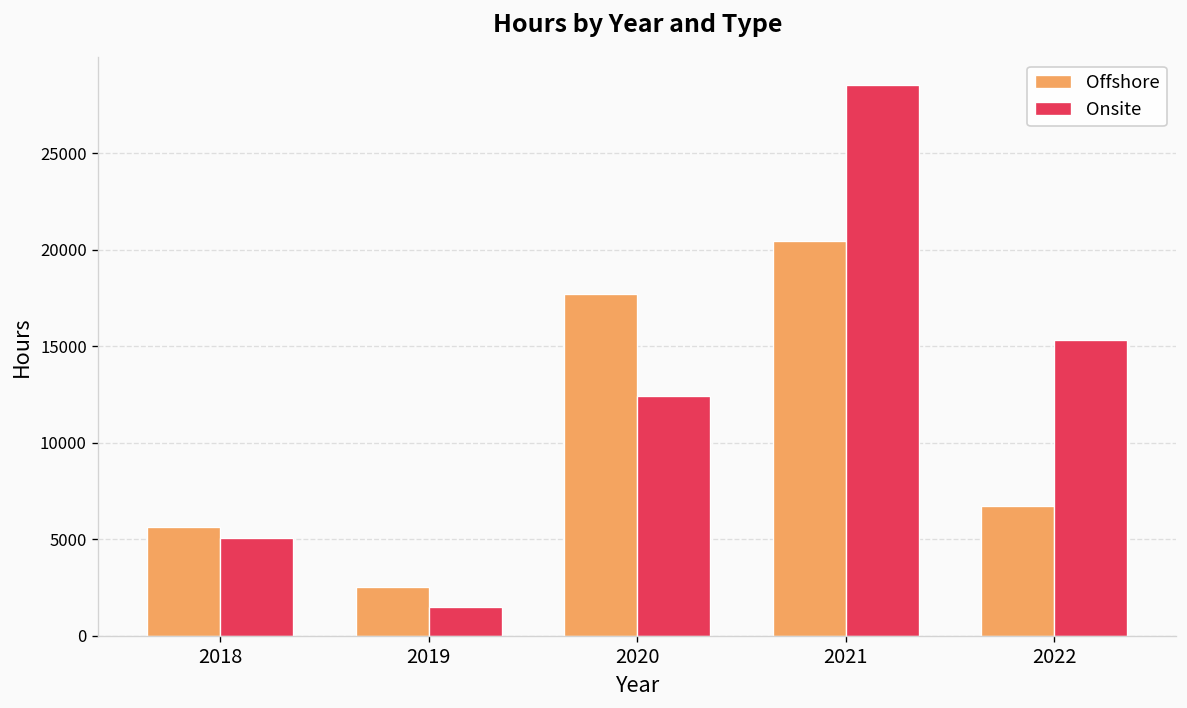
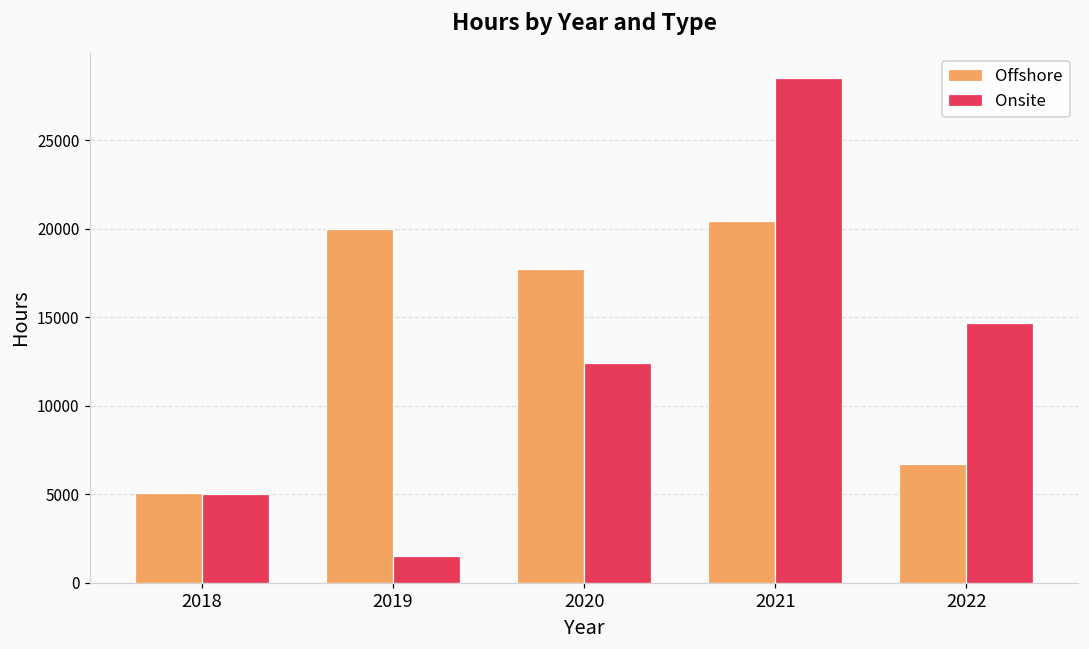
  {
    "Offshore": {
-     "2018": 5600,
-     "2019": 2500,
+     "2018": 5100,
+     "2019": 20000,
      "2020": 17700,
      "2021": 20400,
      "2022": 6700
    },
    "Onsite": {
      "2018": 5000,
      "2019": 1500,
      "2020": 12400,
      "2021": 28500,
-     "2022": 15300
+     "2022": 14700
    }
  }
